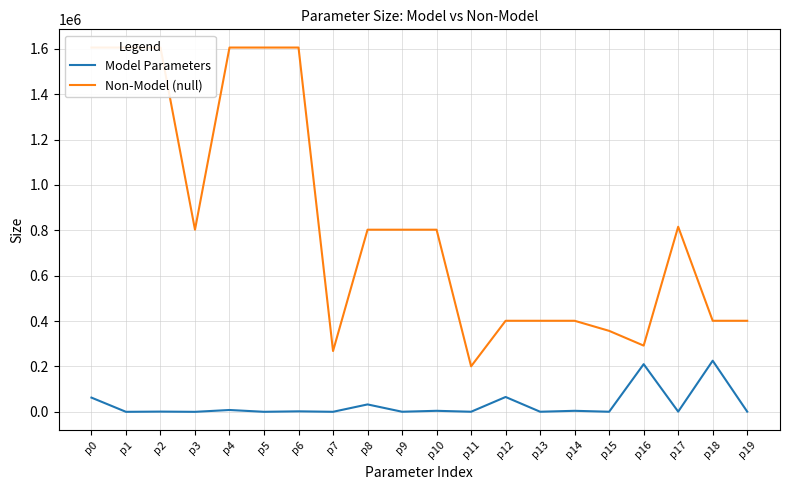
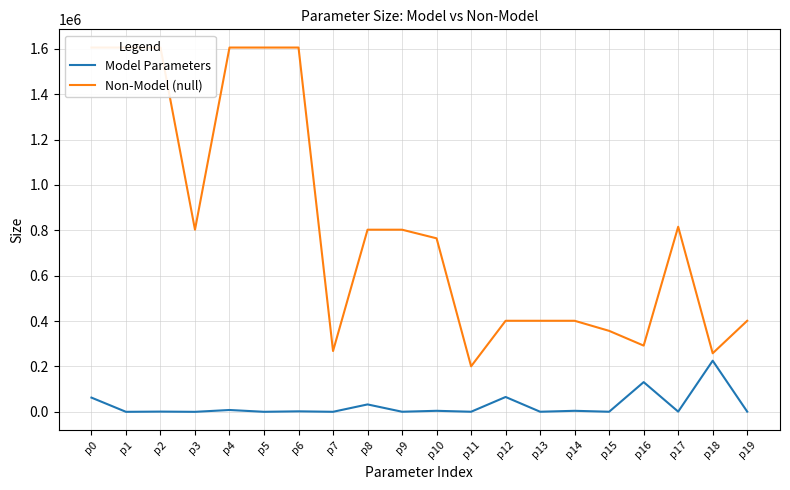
  {
    "Model Parameters": {
      "p0": 60000,
      "p1": 0,
      "p2": 0,
      "p3": 0,
      "p4": 10000,
      "p5": 0,
      "p6": 0,
      "p7": 0,
      "p8": 30000,
      "p9": 0,
      "p10": 0,
      "p11": 0,
      "p12": 70000,
      "p13": 0,
      "p14": 0,
      "p15": 0,
-     "p16": 210000,
+     "p16": 130000,
      "p17": 0,
      "p18": 230000,
      "p19": 0
    },
    "Non-Model (null)": {
      "p3": 800000,
      "p4": 1610000,
      "p5": 1610000,
      "p6": 1610000,
      "p7": 270000,
      "p8": 800000,
      "p9": 800000,
-     "p10": 800000,
+     "p10": 760000,
      "p11": 200000,
      "p12": 400000,
      "p13": 400000,
      "p14": 400000,
      "p15": 360000,
      "p16": 290000,
      "p17": 820000,
-     "p18": 400000,
+     "p18": 260000,
      "p19": 400000
    }
  }
